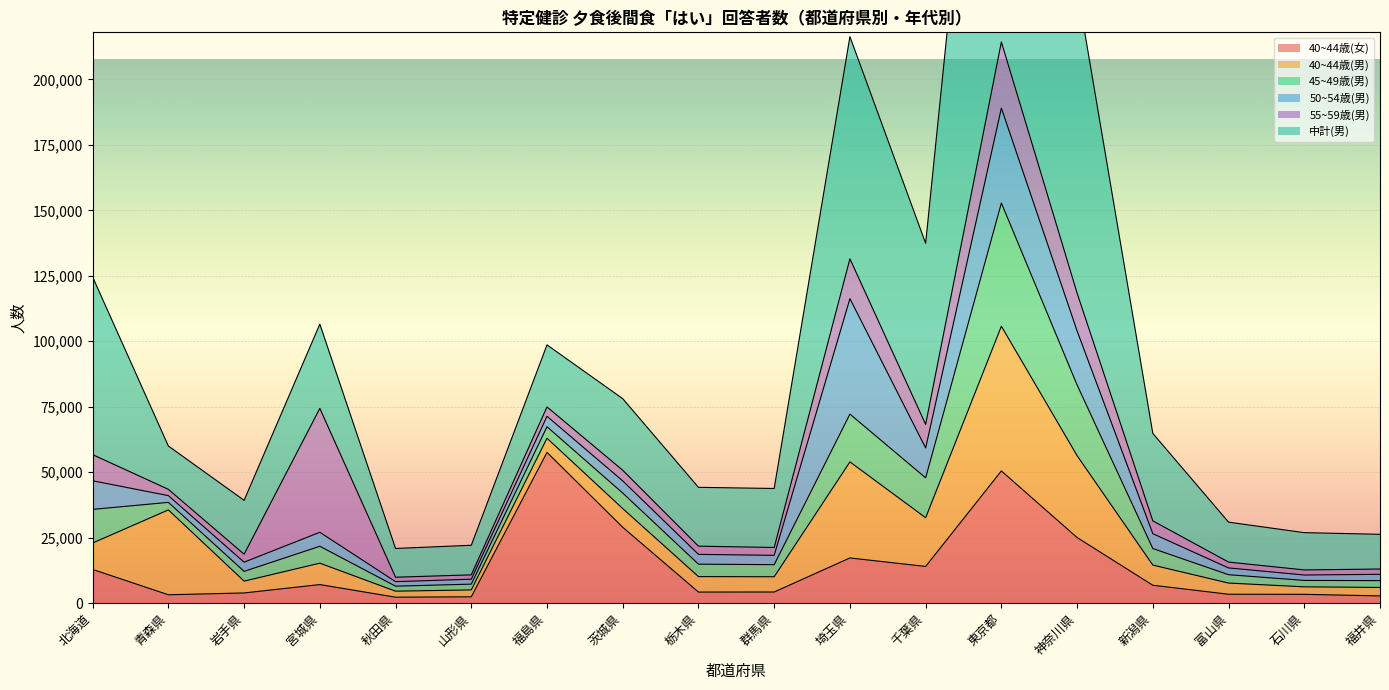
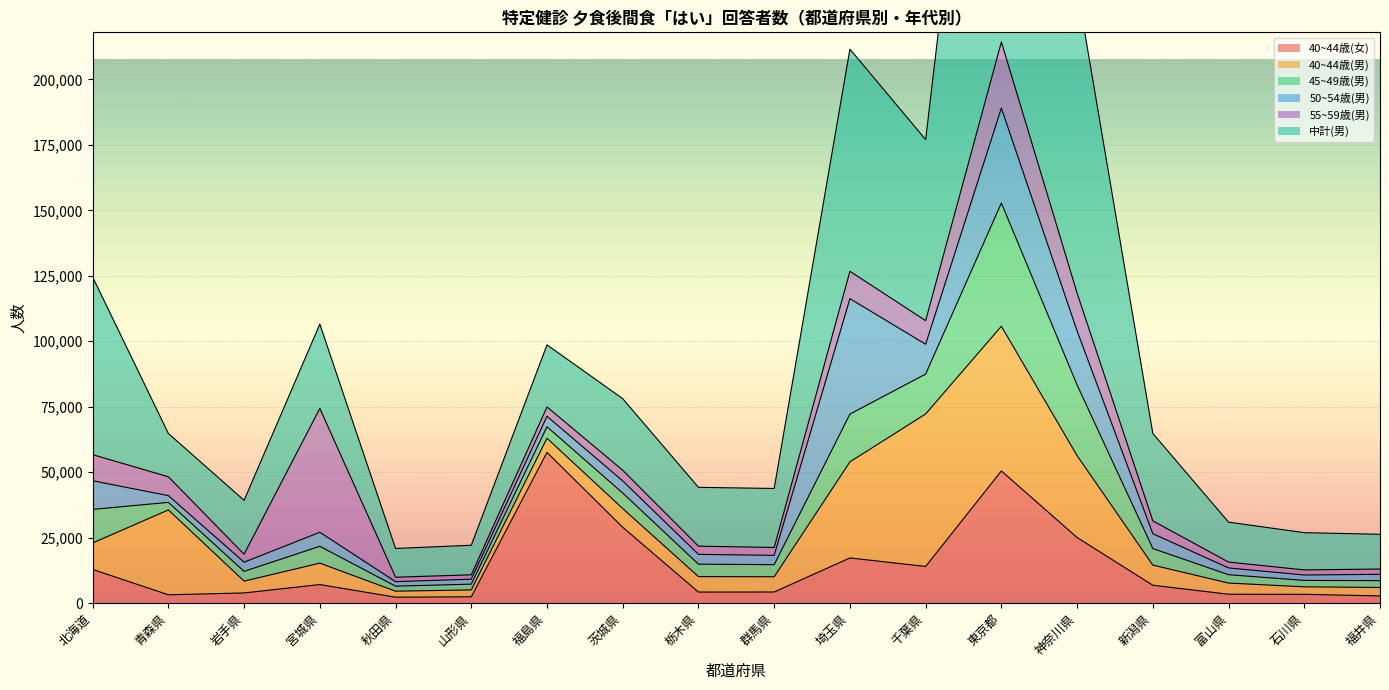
  {
    "40~44歳(女)": {
      "北海道": "13,000",
      "青森県": "3,000",
      "岩手県": "4,000",
      "宮城県": "7,000",
      "秋田県": "2,000",
      "山形県": "2,000",
      "福島県": "58,000",
      "茨城県": "29,000",
      "栃木県": "4,000",
      "群馬県": "4,000",
      "埼玉県": "17,000",
      "千葉県": "14,000",
      "東京都": "50,000",
      "神奈川県": "25,000",
      "新潟県": "7,000",
      "富山県": "3,000",
      "石川県": "3,000",
      "福井県": "3,000"
    },
    "40~44歳(男)": {
      "北海道": "10,000",
      "青森県": "32,000",
      "岩手県": "5,000",
      "宮城県": "8,000",
      "秋田県": "2,000",
      "山形県": "3,000",
      "福島県": "5,000",
      "茨城県": "7,000",
      "栃木県": "6,000",
      "群馬県": "6,000",
      "埼玉県": "37,000",
-     "千葉県": "19,000",
+     "千葉県": "58,000",
      "東京都": "55,000",
      "神奈川県": "31,000",
      "新潟県": "8,000",
      "富山県": "4,000",
      "石川県": "3,000",
      "福井県": "3,000"
    },
    "50~54歳(男)": {
      "北海道": "11,000",
      "青森県": "3,000",
      "岩手県": "4,000",
      "宮城県": "5,000",
      "秋田県": "2,000",
      "山形県": "2,000",
      "福島県": "4,000",
      "茨城県": "5,000",
      "栃木県": "4,000",
      "群馬県": "4,000",
      "埼玉県": "44,000",
      "千葉県": "11,000",
      "東京都": "36,000",
      "神奈川県": "21,000",
      "新潟県": "6,000",
      "富山県": "3,000",
      "石川県": "2,000",
      "福井県": "2,000"
    },
    "55~59歳(男)": {
      "北海道": "10,000",
-     "青森県": "2,000",
+     "青森県": "7,000",
      "岩手県": "3,000",
      "宮城県": "47,000",
      "秋田県": "2,000",
      "山形県": "2,000",
      "福島県": "4,000",
      "茨城県": "4,000",
      "栃木県": "3,000",
      "群馬県": "3,000",
-     "埼玉県": "15,000",
+     "埼玉県": "10,000",
      "千葉県": "9,000",
      "東京都": "25,000",
      "神奈川県": "14,000",
      "新潟県": "5,000",
      "富山県": "2,000",
      "石川県": "2,000",
      "福井県": "2,000"
    }
  }
